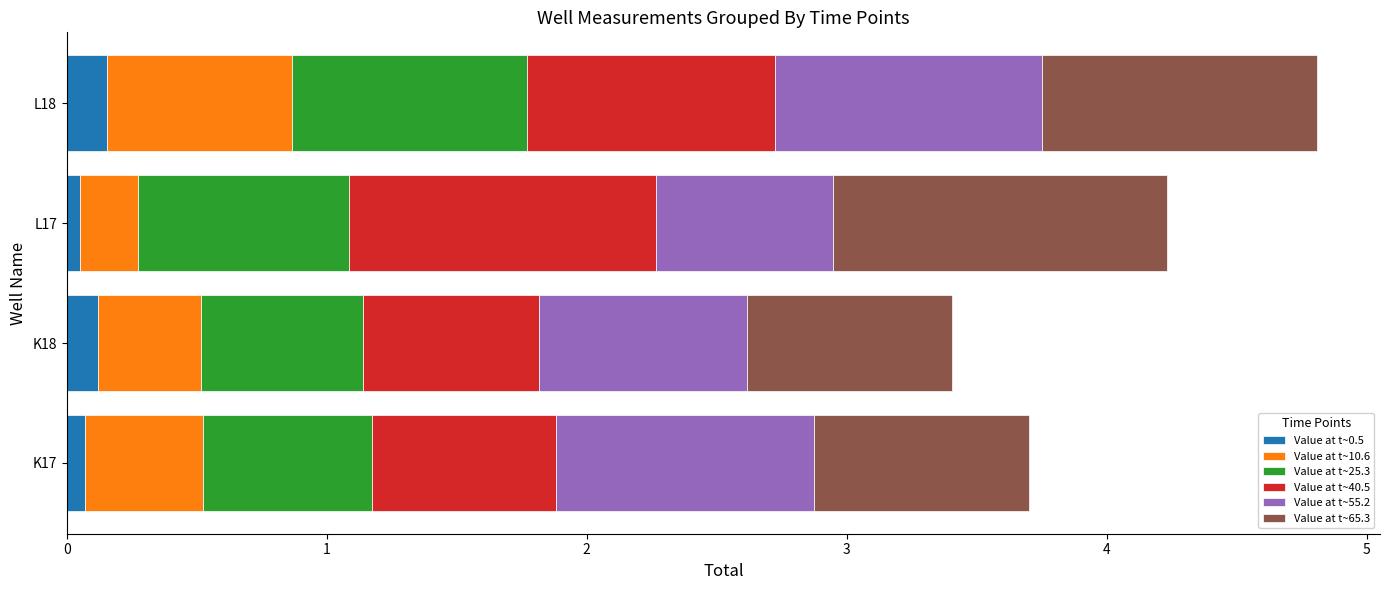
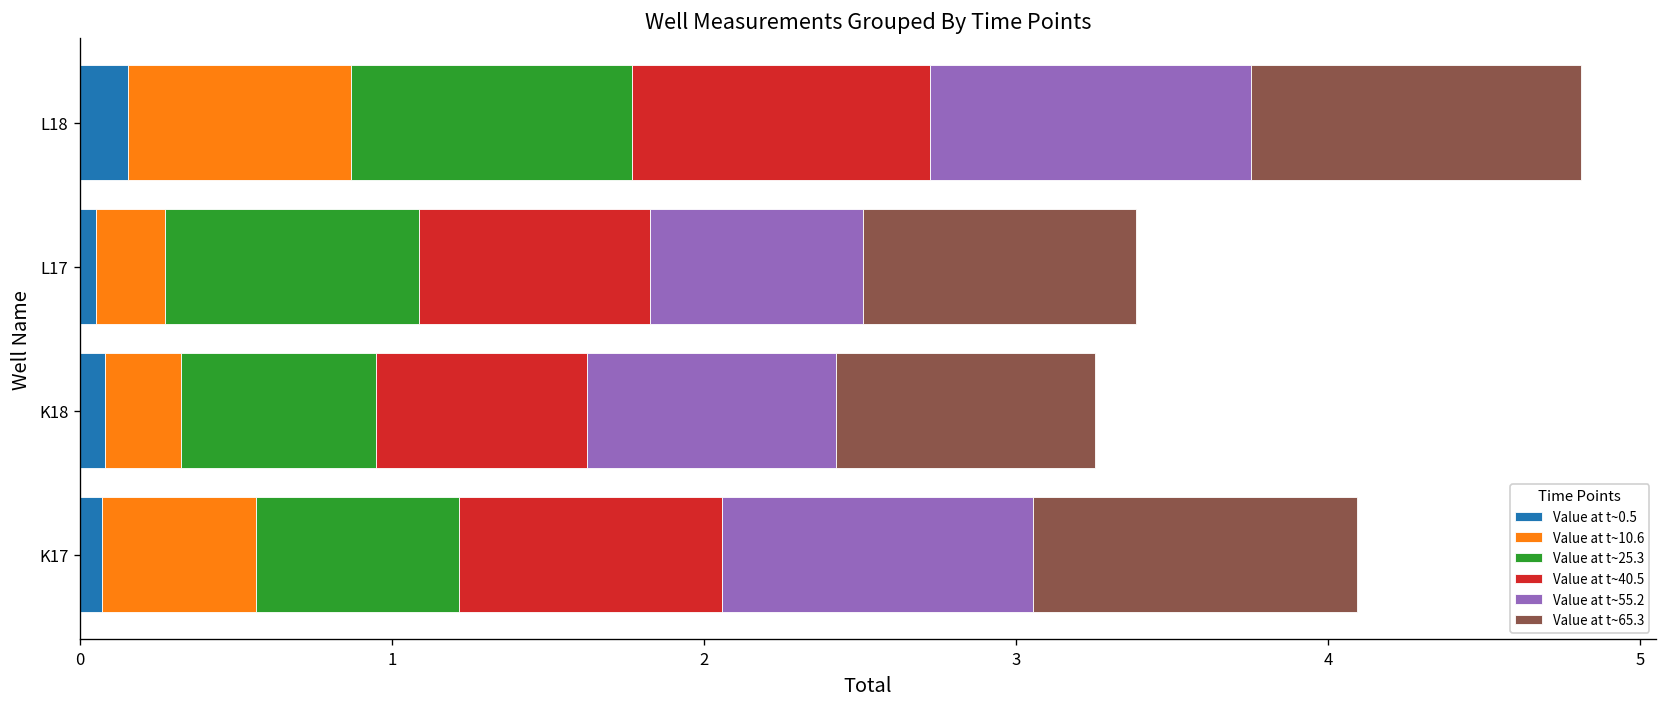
  {
    "Value at t~0.5": {
      "L18": 0.15,
      "L17": 0.05,
-     "K18": 0.12,
+     "K18": 0.08,
      "K17": 0.07
    },
    "Value at t~10.6": {
      "L18": 0.71,
      "L17": 0.22,
-     "K18": 0.40,
-     "K17": 0.46
+     "K18": 0.24,
+     "K17": 0.49
    },
    "Value at t~25.3": {
      "L18": 0.90,
      "L17": 0.81,
      "K18": 0.62,
      "K17": 0.65
    },
    "Value at t~40.5": {
      "L18": 0.95,
-     "L17": 1.18,
+     "L17": 0.74,
      "K18": 0.68,
-     "K17": 0.71
+     "K17": 0.85
    },
    "Value at t~55.2": {
      "L18": 1.03,
      "L17": 0.68,
      "K18": 0.80,
      "K17": 0.99
    },
    "Value at t~65.3": {
      "L18": 1.06,
-     "L17": 1.28,
-     "K18": 0.79,
-     "K17": 0.83
+     "L17": 0.88,
+     "K18": 0.83,
+     "K17": 1.04
    }
  }
